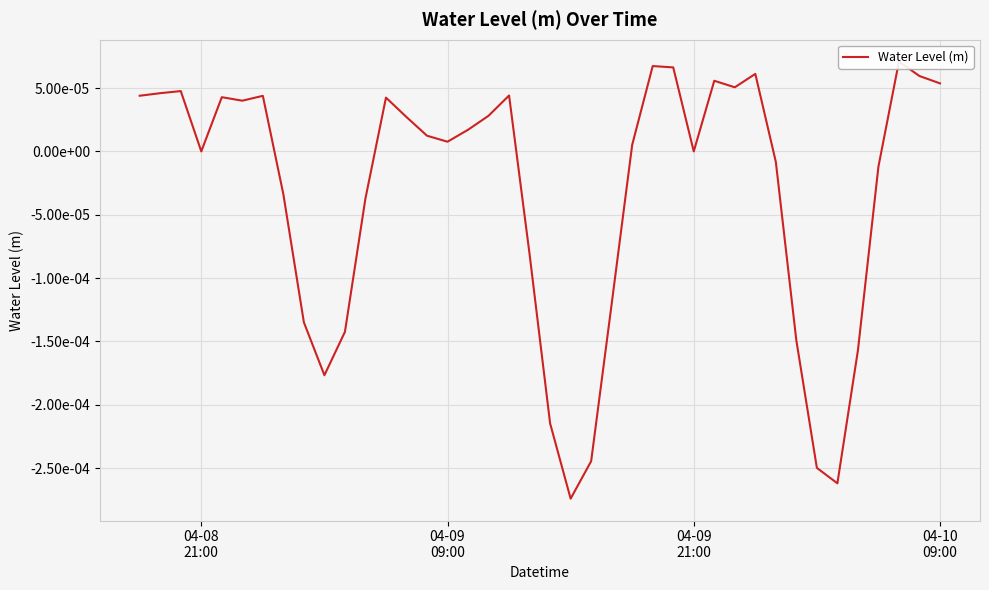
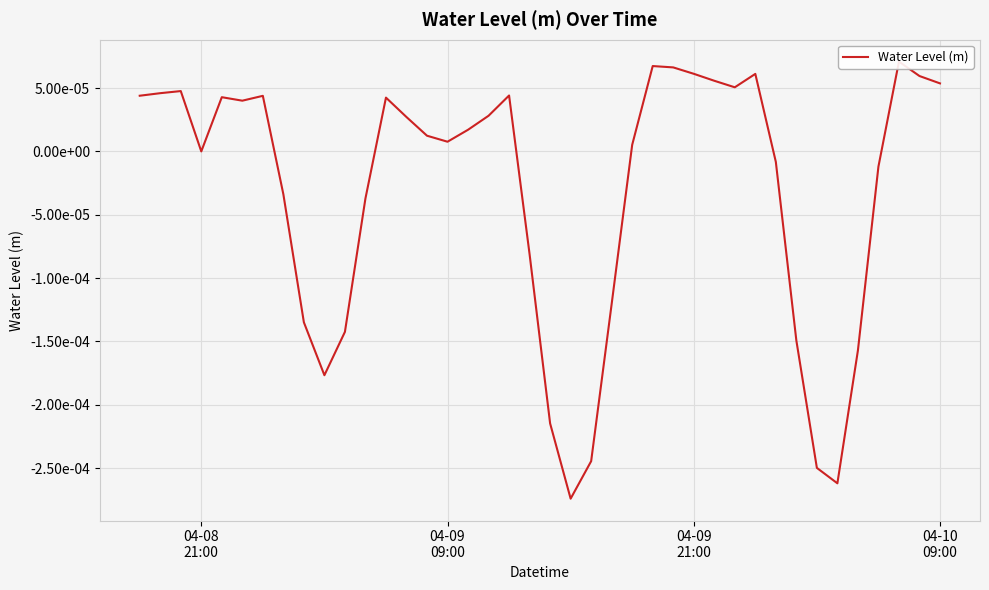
  {
    "04-08 21:00": 0.0000,
    "04-09 09:00": 0.000008,
-   "04-09 21:00": 0.0000,
+   "04-09 21:00": 0.0001,
    "04-10 09:00": 0.000054
  }
